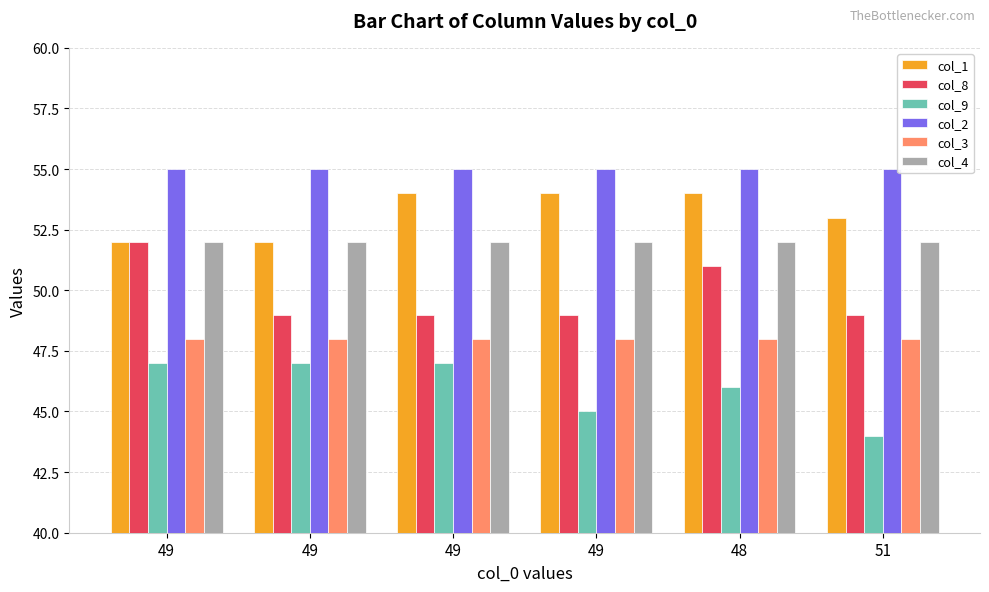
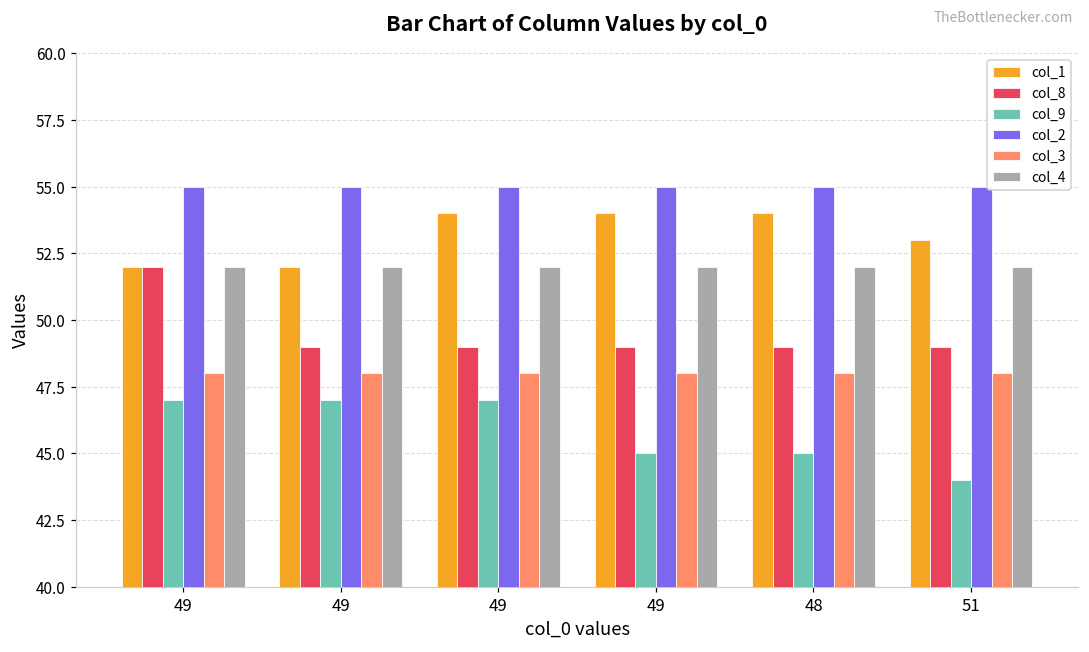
  {
    "col_1": {
      "48": 54,
      "51": 53
    },
    "col_8": {
-     "48": 51,
+     "48": 49,
      "51": 49
    },
    "col_9": {
-     "48": 46,
+     "48": 45,
      "51": 44
    },
    "col_2": {
      "48": 55,
      "51": 55
    },
    "col_3": {
      "48": 48,
      "51": 48
    },
    "col_4": {
      "48": 52,
      "51": 52
    }
  }
